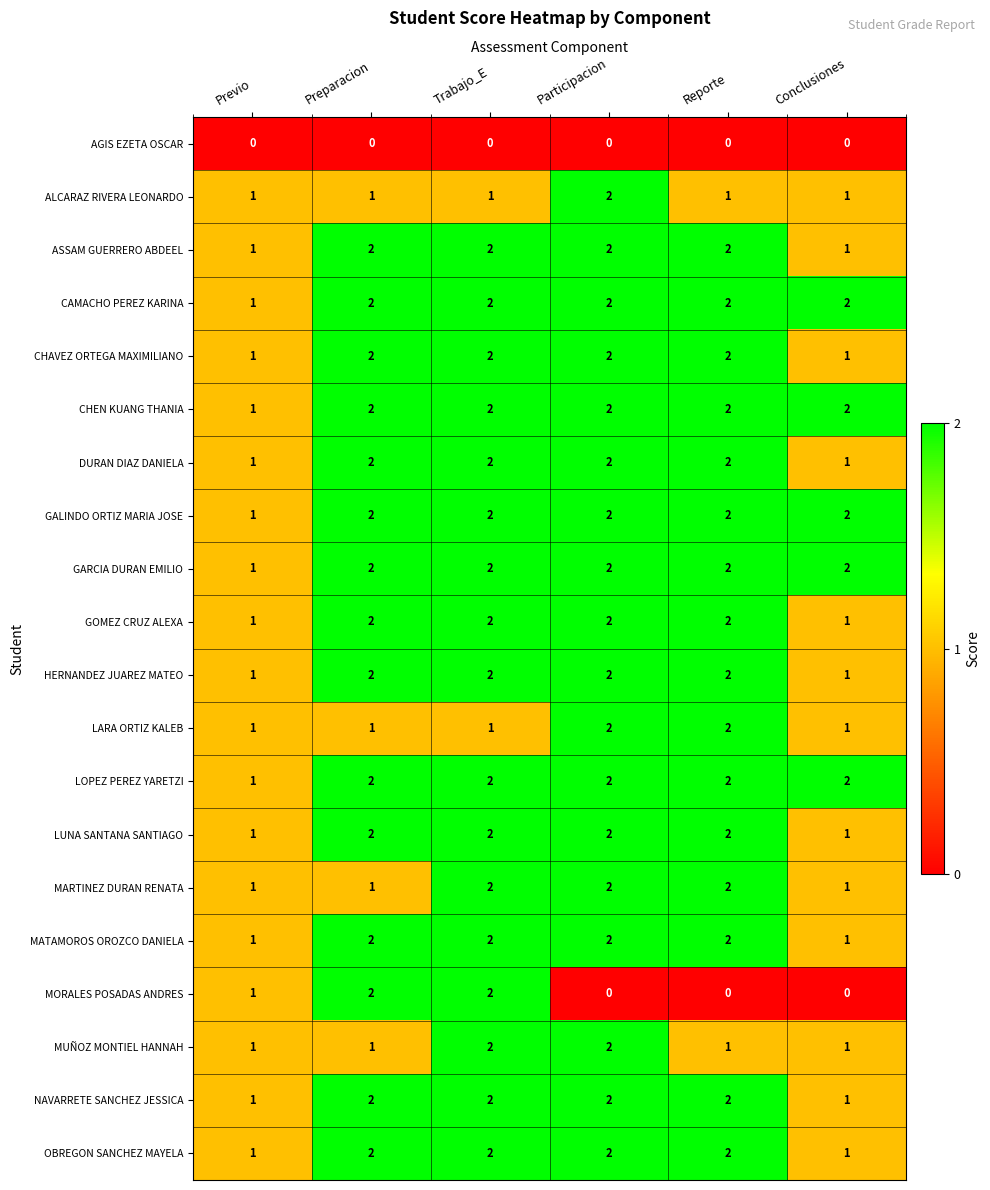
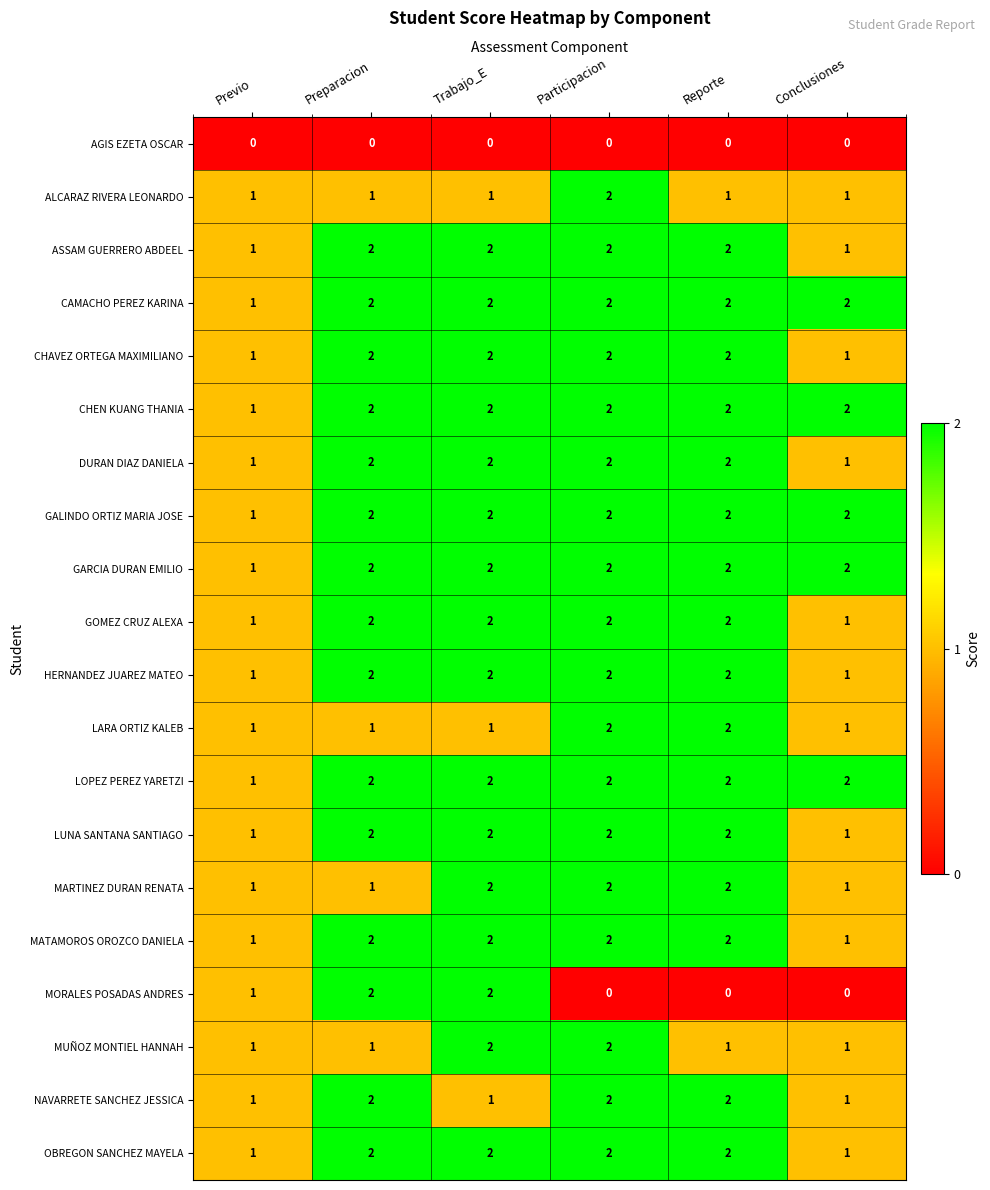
  {
    "AGIS EZETA OSCAR": {
      "Previo": 0,
      "Preparacion": 0,
      "Trabajo_E": 0,
      "Participacion": 0,
      "Reporte": 0,
      "Conclusiones": 0
    },
    "ALCARAZ RIVERA LEONARDO": {
      "Previo": 1,
      "Preparacion": 1,
      "Trabajo_E": 1,
      "Participacion": 2,
      "Reporte": 1,
      "Conclusiones": 1
    },
    "ASSAM GUERRERO ABDEEL": {
      "Previo": 1,
      "Preparacion": 2,
      "Trabajo_E": 2,
      "Participacion": 2,
      "Reporte": 2,
      "Conclusiones": 1
    },
    "CAMACHO PEREZ KARINA": {
      "Previo": 1,
      "Preparacion": 2,
      "Trabajo_E": 2,
      "Participacion": 2,
      "Reporte": 2,
      "Conclusiones": 2
    },
    "CHAVEZ ORTEGA MAXIMILIANO": {
      "Previo": 1,
      "Preparacion": 2,
      "Trabajo_E": 2,
      "Participacion": 2,
      "Reporte": 2,
      "Conclusiones": 1
    },
    "CHEN KUANG THANIA": {
      "Previo": 1,
      "Preparacion": 2,
      "Trabajo_E": 2,
      "Participacion": 2,
      "Reporte": 2,
      "Conclusiones": 2
    },
    "DURAN DIAZ DANIELA": {
      "Previo": 1,
      "Preparacion": 2,
      "Trabajo_E": 2,
      "Participacion": 2,
      "Reporte": 2,
      "Conclusiones": 1
    },
    "GALINDO ORTIZ MARIA JOSE": {
      "Previo": 1,
      "Preparacion": 2,
      "Trabajo_E": 2,
      "Participacion": 2,
      "Reporte": 2,
      "Conclusiones": 2
    },
    "GARCIA DURAN EMILIO": {
      "Previo": 1,
      "Preparacion": 2,
      "Trabajo_E": 2,
      "Participacion": 2,
      "Reporte": 2,
      "Conclusiones": 2
    },
    "GOMEZ CRUZ ALEXA": {
      "Previo": 1,
      "Preparacion": 2,
      "Trabajo_E": 2,
      "Participacion": 2,
      "Reporte": 2,
      "Conclusiones": 1
    },
    "HERNANDEZ JUAREZ MATEO": {
      "Previo": 1,
      "Preparacion": 2,
      "Trabajo_E": 2,
      "Participacion": 2,
      "Reporte": 2,
      "Conclusiones": 1
    },
    "LARA ORTIZ KALEB": {
      "Previo": 1,
      "Preparacion": 1,
      "Trabajo_E": 1,
      "Participacion": 2,
      "Reporte": 2,
      "Conclusiones": 1
    },
    "LOPEZ PEREZ YARETZI": {
      "Previo": 1,
      "Preparacion": 2,
      "Trabajo_E": 2,
      "Participacion": 2,
      "Reporte": 2,
      "Conclusiones": 2
    },
    "LUNA SANTANA SANTIAGO": {
      "Previo": 1,
      "Preparacion": 2,
      "Trabajo_E": 2,
      "Participacion": 2,
      "Reporte": 2,
      "Conclusiones": 1
    },
    "MARTINEZ DURAN RENATA": {
      "Previo": 1,
      "Preparacion": 1,
      "Trabajo_E": 2,
      "Participacion": 2,
      "Reporte": 2,
      "Conclusiones": 1
    },
    "MATAMOROS OROZCO DANIELA": {
      "Previo": 1,
      "Preparacion": 2,
      "Trabajo_E": 2,
      "Participacion": 2,
      "Reporte": 2,
      "Conclusiones": 1
    },
    "MORALES POSADAS ANDRES": {
      "Previo": 1,
      "Preparacion": 2,
      "Trabajo_E": 2,
      "Participacion": 0,
      "Reporte": 0,
      "Conclusiones": 0
    },
    "MUÑOZ MONTIEL HANNAH": {
      "Previo": 1,
      "Preparacion": 1,
      "Trabajo_E": 2,
      "Participacion": 2,
      "Reporte": 1,
      "Conclusiones": 1
    },
    "NAVARRETE SANCHEZ JESSICA": {
      "Previo": 1,
      "Preparacion": 2,
-     "Trabajo_E": 2,
+     "Trabajo_E": 1,
      "Participacion": 2,
      "Reporte": 2,
      "Conclusiones": 1
    },
    "OBREGON SANCHEZ MAYELA": {
      "Previo": 1,
      "Preparacion": 2,
      "Trabajo_E": 2,
      "Participacion": 2,
      "Reporte": 2,
      "Conclusiones": 1
    }
  }
